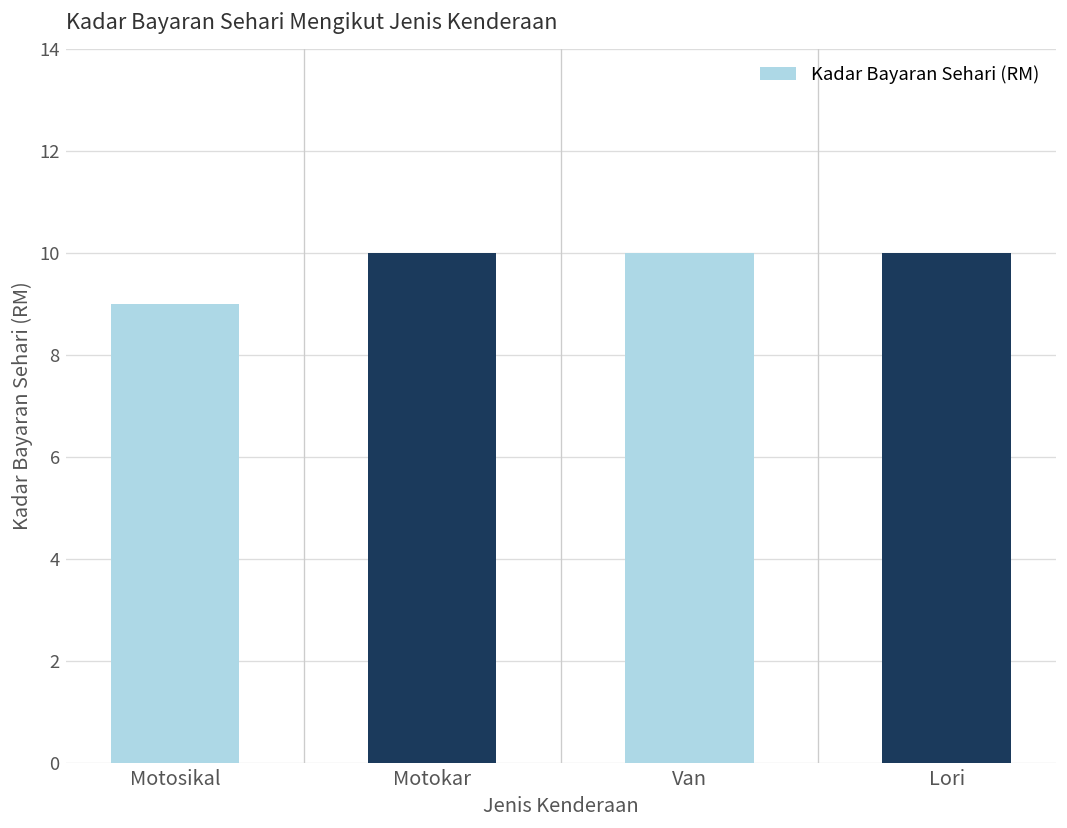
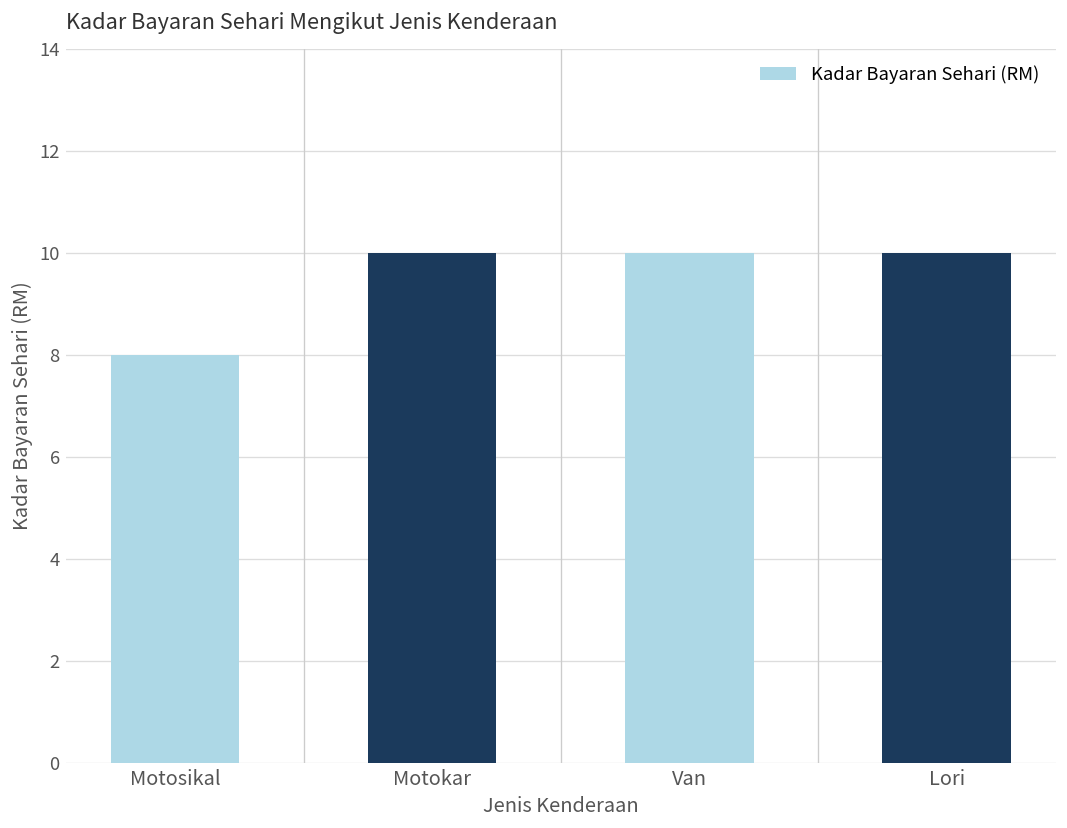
  {
-   "Motosikal": 9,
+   "Motosikal": 8,
    "Motokar": 10,
    "Van": 10,
    "Lori": 10
  }
